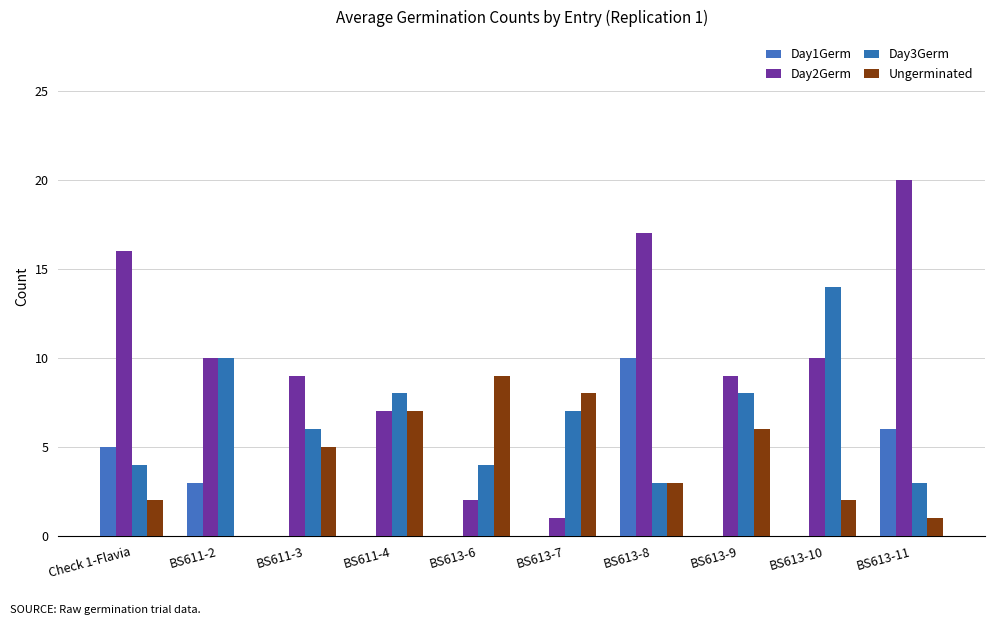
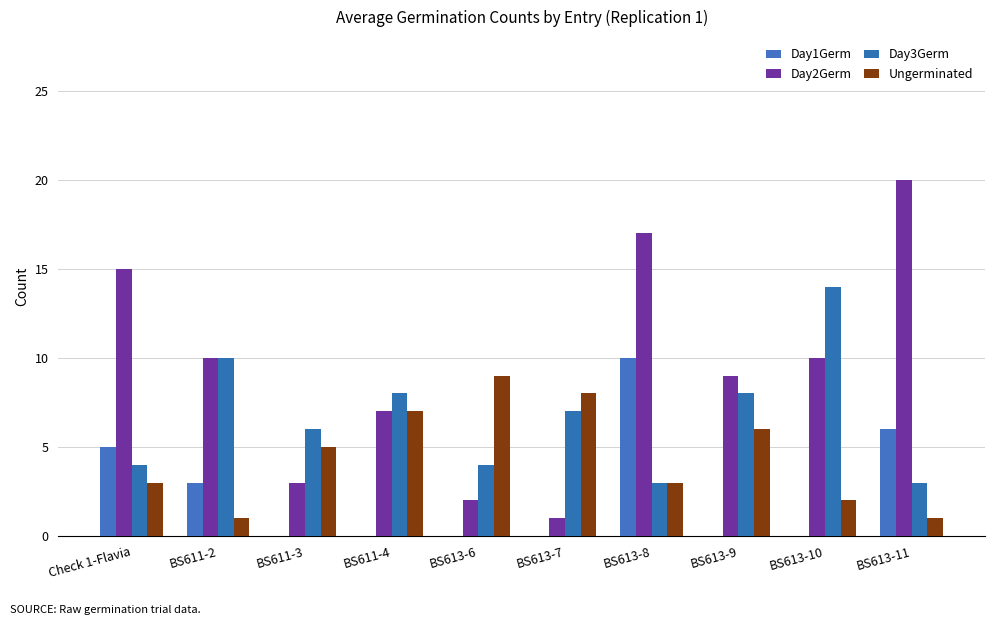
  {
    "Day2Germ": {
-     "Check 1-Flavia": 16,
+     "Check 1-Flavia": 15,
      "BS611-2": 10,
-     "BS611-3": 9,
+     "BS611-3": 3,
      "BS611-4": 7,
      "BS613-6": 2,
      "BS613-7": 1,
      "BS613-8": 17,
      "BS613-9": 9,
      "BS613-10": 10,
      "BS613-11": 20
    },
    "Ungerminated": {
-     "Check 1-Flavia": 2,
-     "BS611-2": 0,
+     "Check 1-Flavia": 3,
+     "BS611-2": 1,
      "BS611-3": 5,
      "BS611-4": 7,
      "BS613-6": 9,
      "BS613-7": 8,
      "BS613-8": 3,
      "BS613-9": 6,
      "BS613-10": 2,
      "BS613-11": 1
    }
  }
